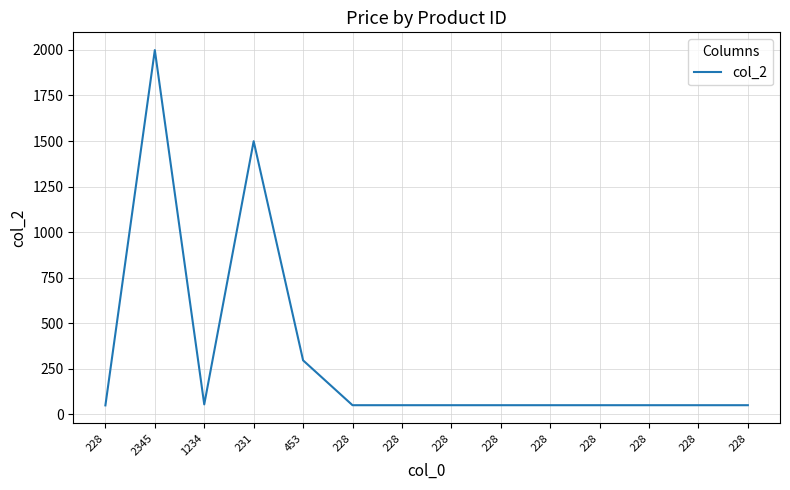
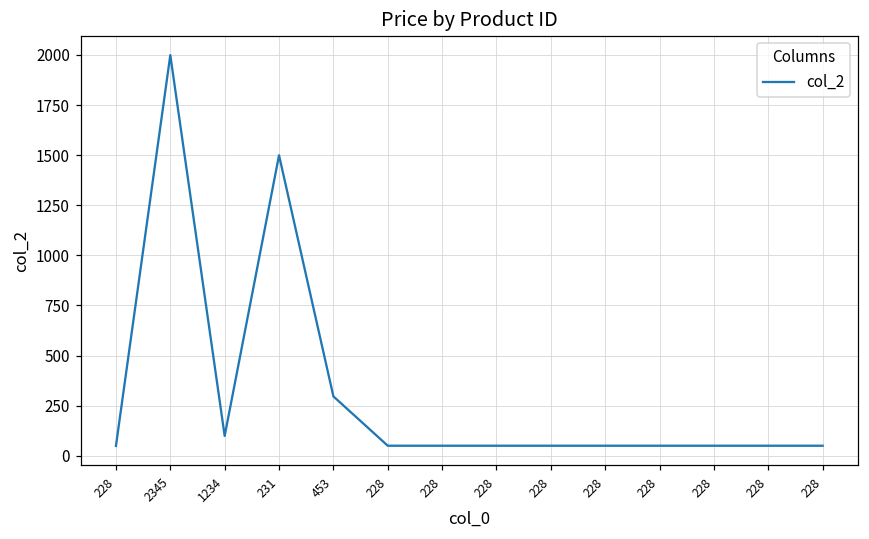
  {
    "2345": 2000,
-   "1234": 50,
+   "1234": 100,
    "231": 1500,
    "453": 300
  }
